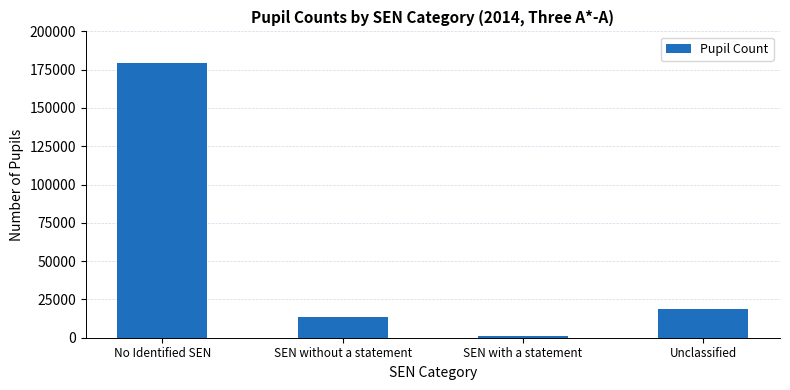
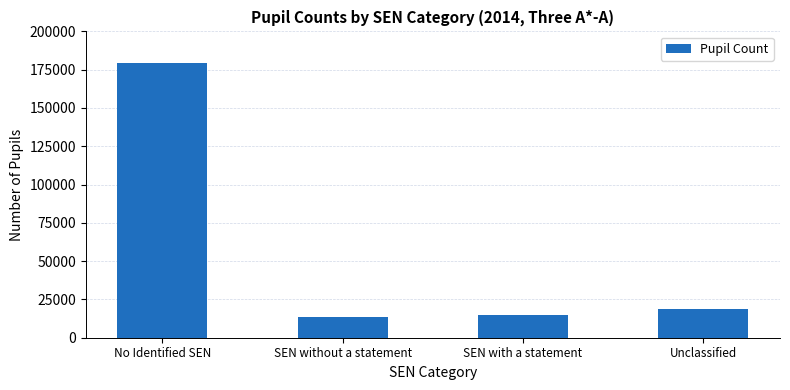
  {
    "No Identified SEN": 179000,
    "SEN without a statement": 14000,
-   "SEN with a statement": 1000,
+   "SEN with a statement": 15000,
    "Unclassified": 19000
  }
